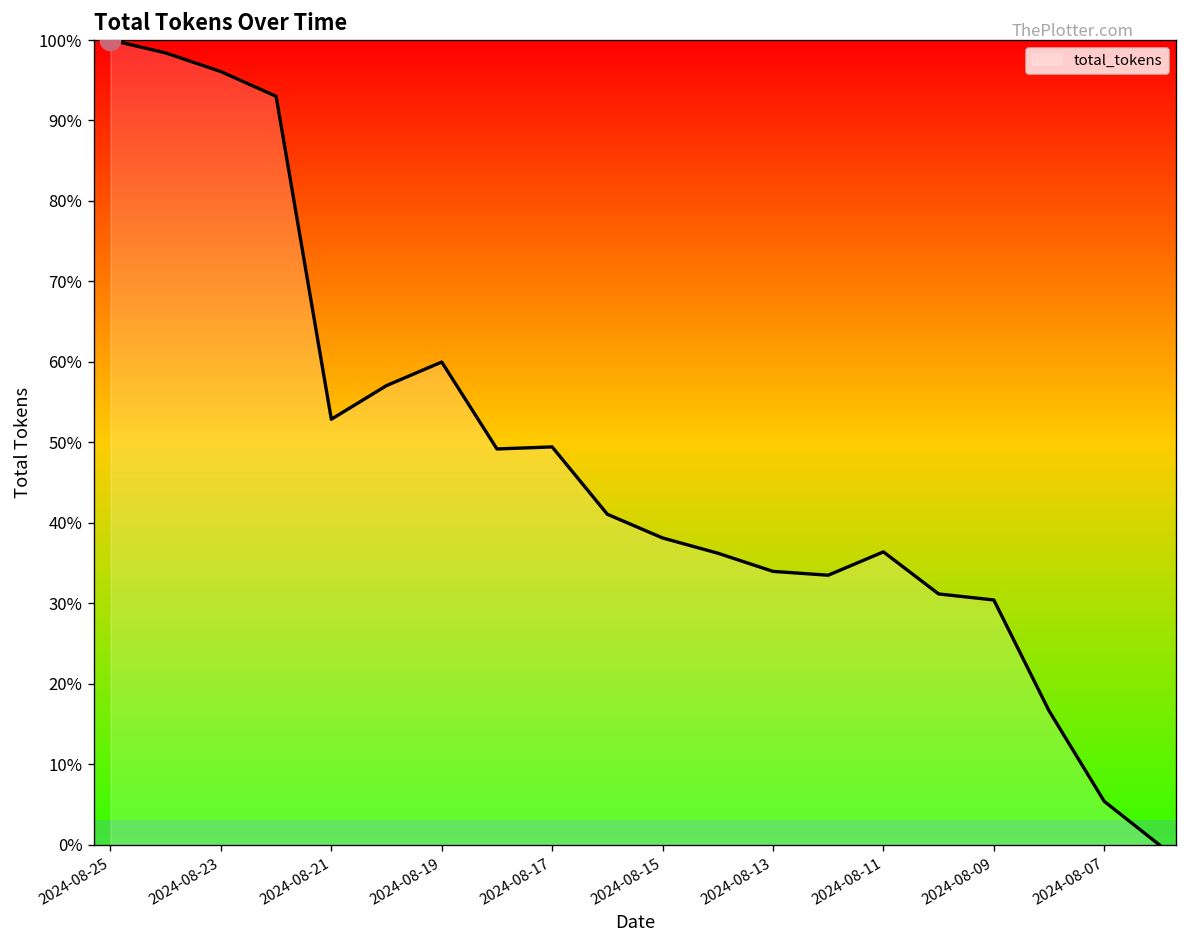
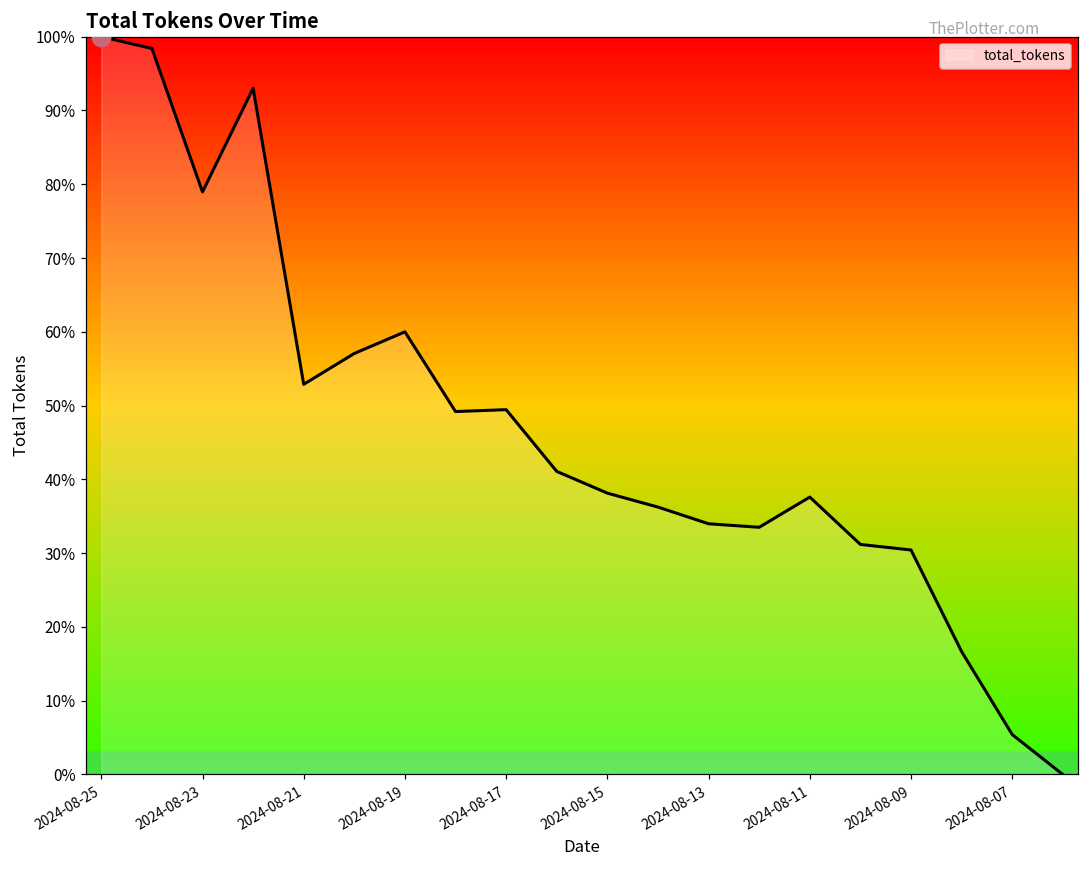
  {
    "total_tokens": {
-     "2024-08-23": "96%",
+     "2024-08-23": "79%",
      "2024-08-21": "53%",
      "2024-08-19": "60%",
      "2024-08-17": "49%",
      "2024-08-15": "38%",
      "2024-08-13": "34%",
-     "2024-08-11": "36%",
+     "2024-08-11": "38%",
      "2024-08-09": "30%",
      "2024-08-07": "5%"
    }
  }
